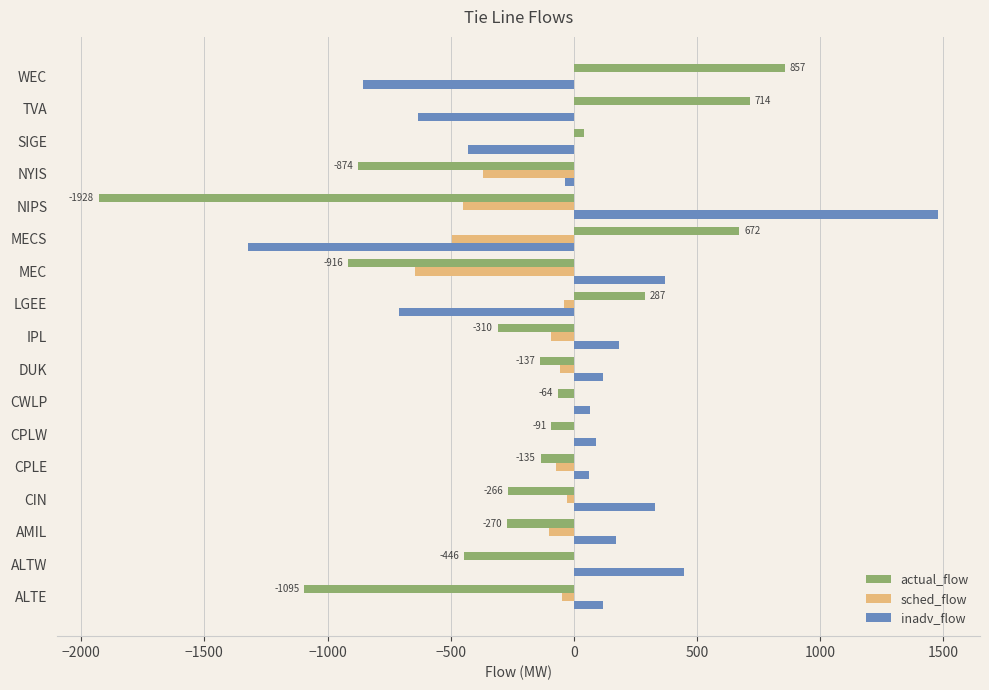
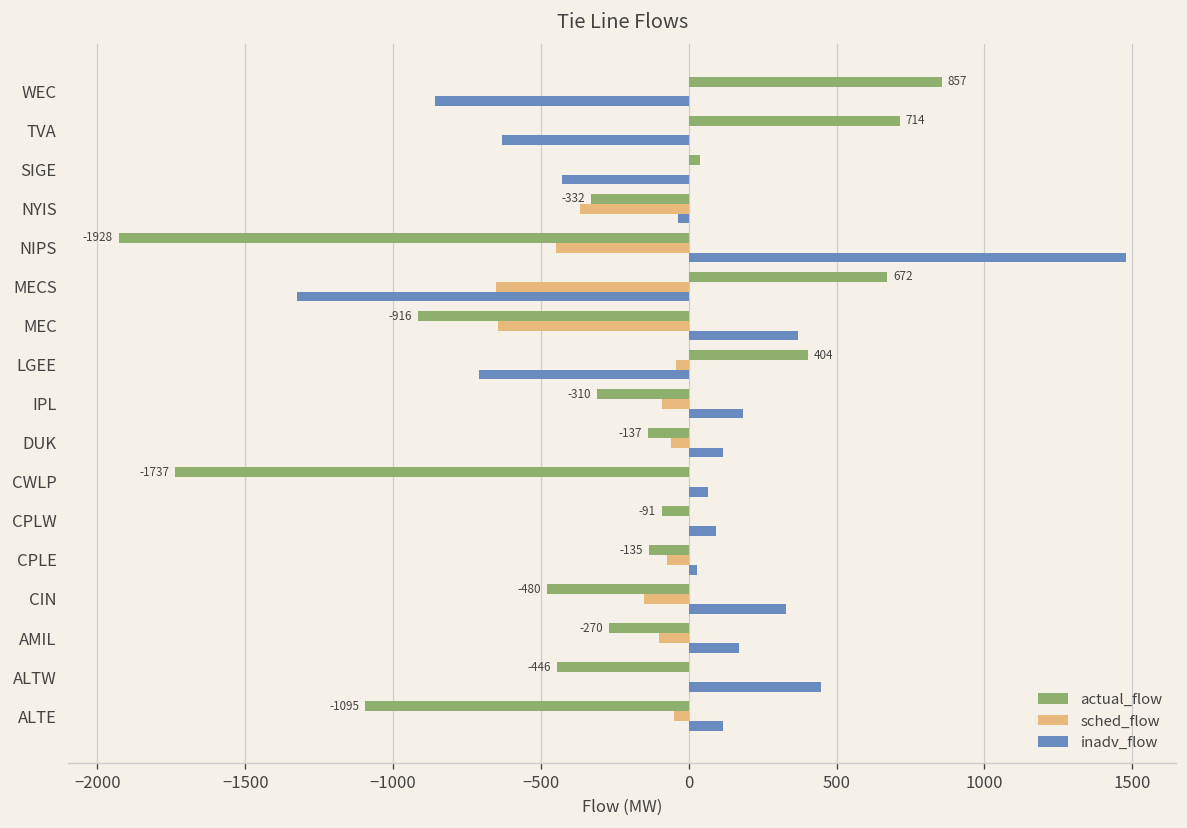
  {
    "actual_flow": {
      "WEC": 857,
      "TVA": 714,
-     "NYIS": -874,
+     "NYIS": -332,
      "NIPS": -1928,
      "MECS": 672,
      "MEC": -916,
-     "LGEE": 287,
+     "LGEE": 404,
      "IPL": -310,
      "DUK": -137,
-     "CWLP": -64,
+     "CWLP": -1737,
      "CPLW": -91,
      "CPLE": -135,
-     "CIN": -266,
+     "CIN": -480,
      "AMIL": -270,
      "ALTW": -446,
      "ALTE": -1095
    },
    "sched_flow": {
      "WEC": 0,
      "TVA": 0,
      "SIGE": 0,
      "NIPS": -450,
-     "MECS": -500,
+     "MECS": -650,
      "MEC": -650,
      "LGEE": -40,
      "IPL": -90,
      "DUK": -60,
      "CWLP": 0,
      "CPLW": 0,
      "CPLE": -70,
-     "CIN": -30,
+     "CIN": -150,
      "AMIL": -100,
      "ALTW": 0,
      "ALTE": -50
    },
    "inadv_flow": {
      "WEC": -860,
      "TVA": -630,
      "SIGE": -430,
      "NYIS": -40,
      "NIPS": 1480,
      "MECS": -1320,
      "MEC": 370,
      "LGEE": -710,
      "IPL": 190,
      "DUK": 120,
      "CWLP": 60,
      "CPLW": 90,
-     "CPLE": 60,
+     "CPLE": 30,
      "CIN": 330,
      "AMIL": 170,
      "ALTW": 450,
      "ALTE": 120
    }
  }
